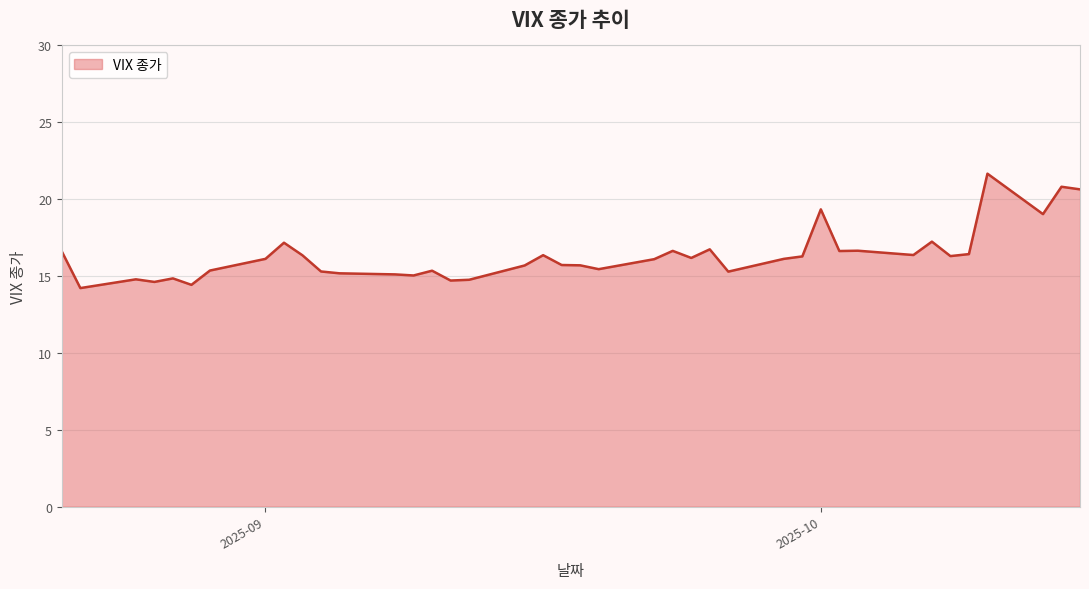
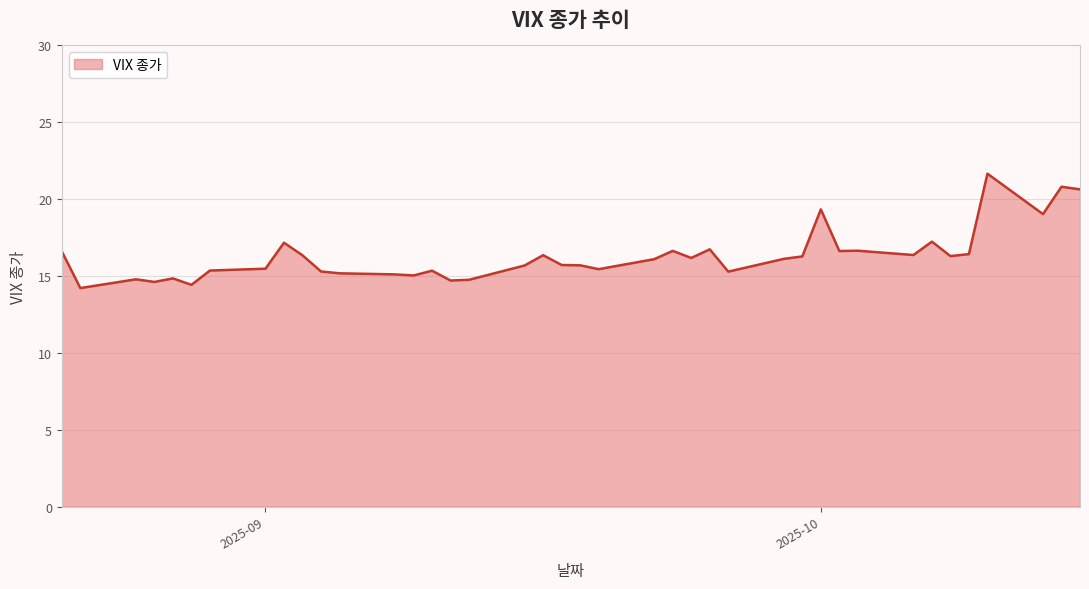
  {
-   "2025-09": 16.1,
+   "2025-09": 15.5,
    "2025-10": 19.3
  }
